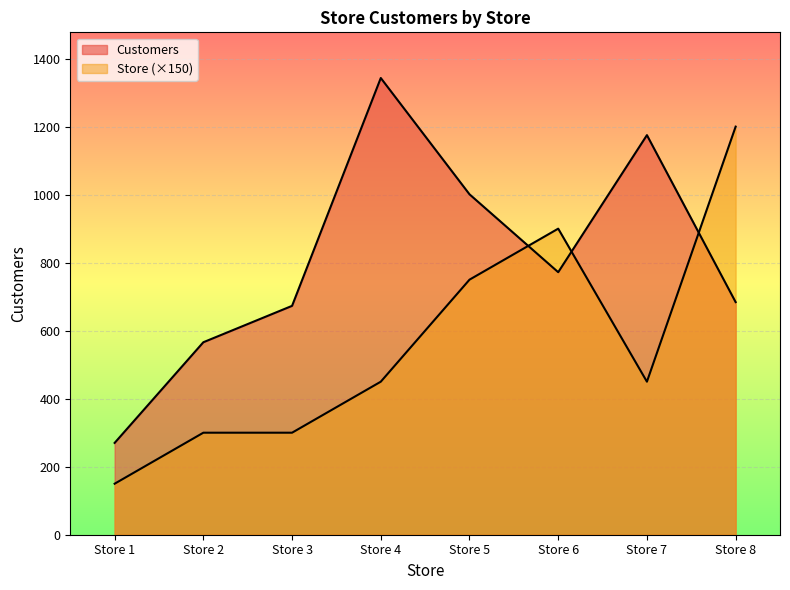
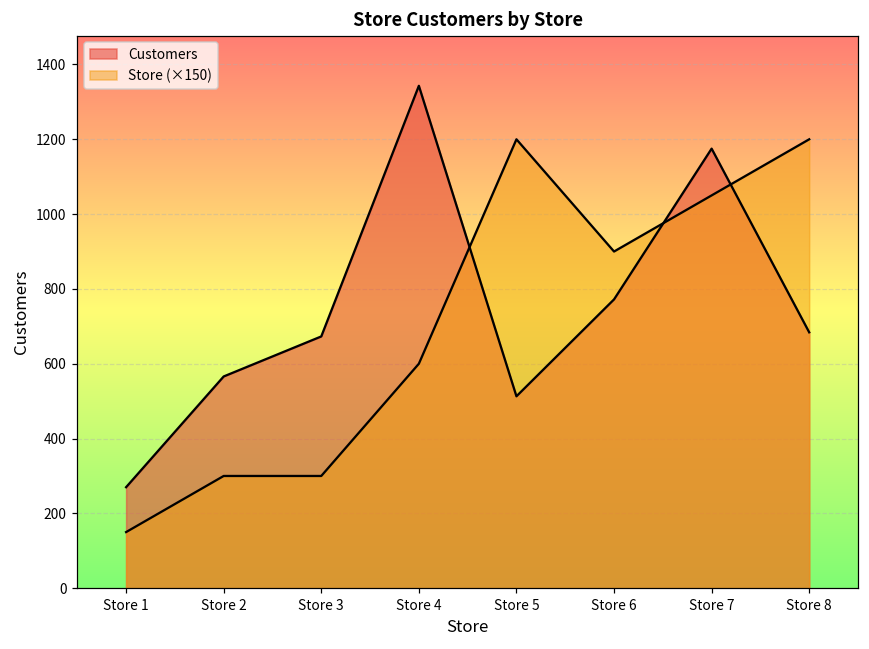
  {
    "Customers": {
      "Store 1": 270,
      "Store 2": 570,
      "Store 3": 670,
      "Store 4": 1340,
-     "Store 5": 1000,
+     "Store 5": 510,
      "Store 6": 770,
      "Store 7": 1180,
      "Store 8": 680
    },
    "Store (×150)": {
      "Store 1": 150,
      "Store 2": 300,
      "Store 3": 300,
-     "Store 4": 450,
-     "Store 5": 750,
+     "Store 4": 600,
+     "Store 5": 1200,
      "Store 6": 900,
-     "Store 7": 450,
+     "Store 7": 1050,
      "Store 8": 1200
    }
  }
